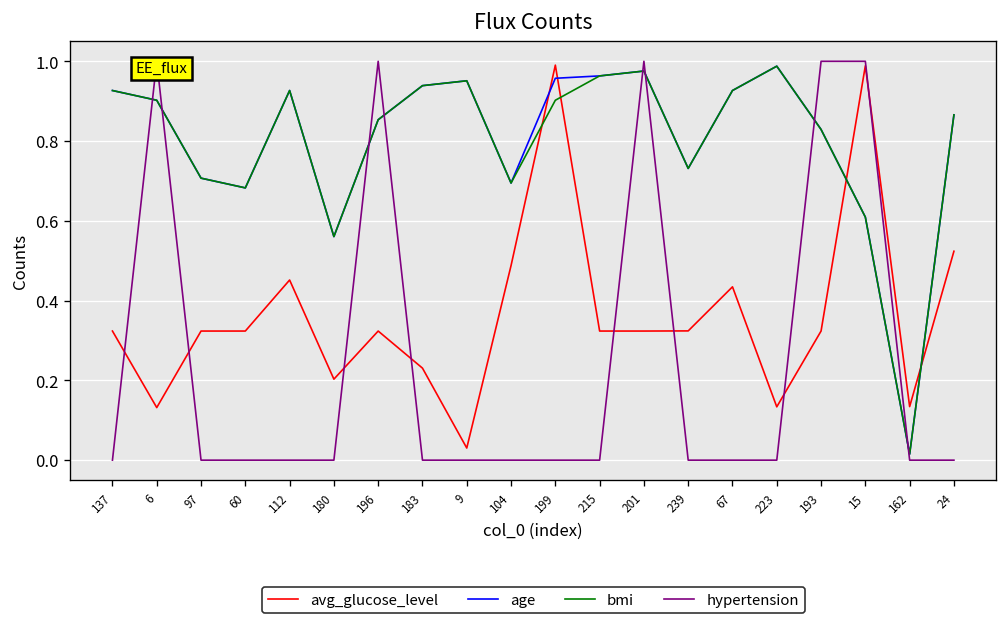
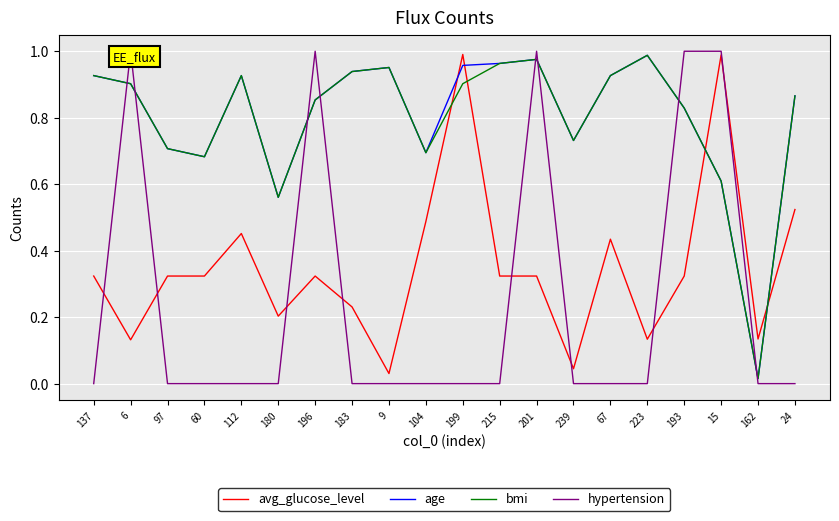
  {
    "avg_glucose_level": {
      "137": 0.32,
      "6": 0.13,
      "97": 0.32,
      "60": 0.32,
      "112": 0.45,
      "180": 0.20,
      "196": 0.32,
      "183": 0.23,
      "9": 0.03,
      "104": 0.49,
      "199": 0.99,
      "215": 0.32,
      "201": 0.32,
-     "239": 0.32,
+     "239": 0.04,
      "67": 0.43,
      "223": 0.13,
      "193": 0.32,
      "15": 0.99,
      "162": 0.13,
      "24": 0.52
    },
    "age": {
      "199": 0.96
    },
    "bmi": {
      "199": 0.90
    },
    "hypertension": {
      "137": 0.00,
      "97": 0.00,
      "60": 0.00,
      "112": 0.00,
      "180": 0.00,
      "196": 1.00,
      "183": 0.00,
      "9": 0.00,
      "104": 0.00,
      "199": 0.00,
      "215": 0.00,
      "201": 1.00,
      "239": 0.00,
      "67": 0.00,
      "223": 0.00,
      "193": 1.00,
      "15": 1.00,
      "162": 0.00,
      "24": 0.00
    }
  }
